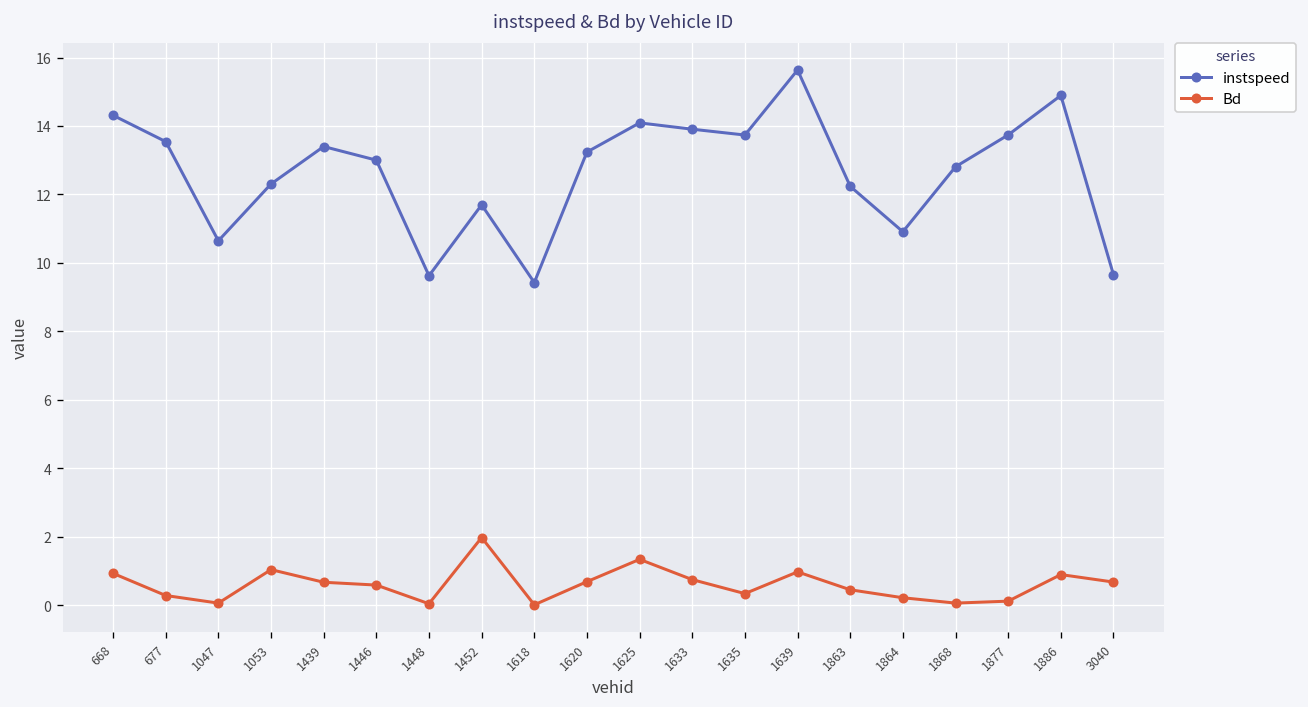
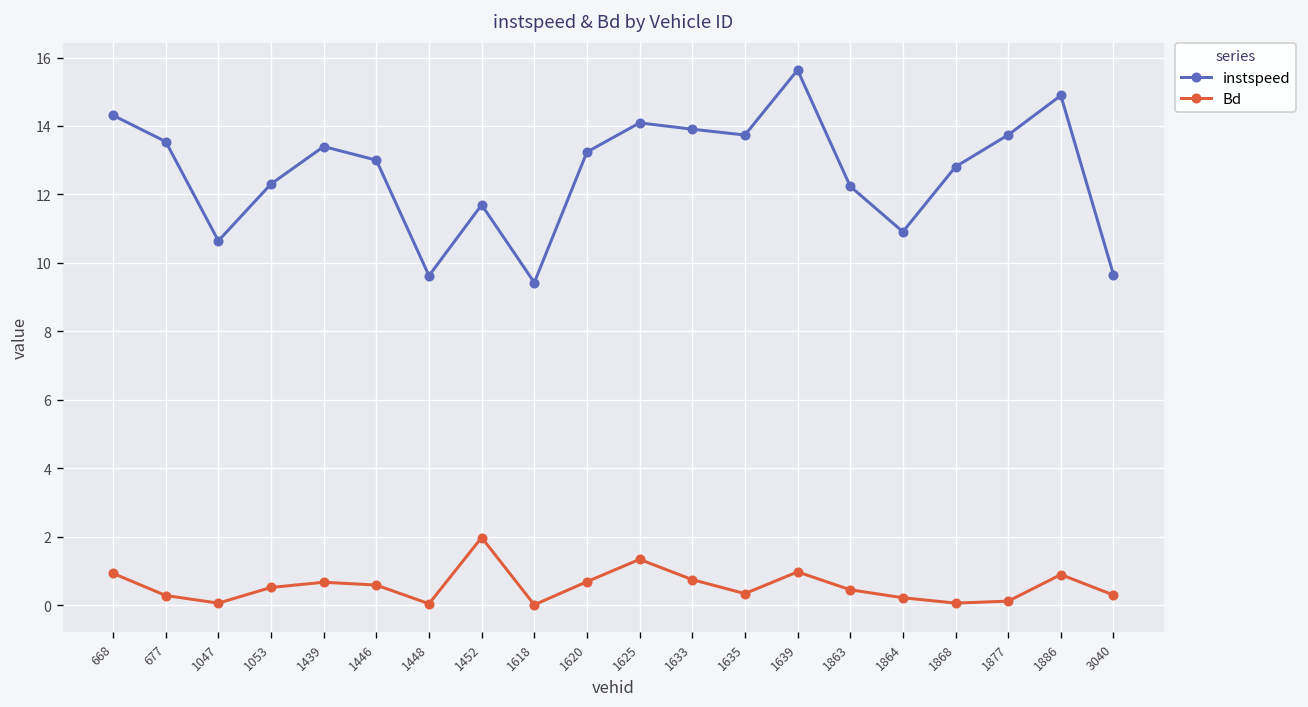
  {
    "instspeed": {
      "668": 14.3,
      "677": 13.5,
      "1047": 10.6,
      "1053": 12.3,
      "1439": 13.4,
      "1446": 13.0,
      "1448": 9.6,
      "1452": 11.7,
      "1618": 9.4,
      "1620": 13.2,
      "1625": 14.1,
      "1633": 13.9,
      "1635": 13.7,
      "1639": 15.6,
      "1863": 12.2,
      "1864": 10.9,
      "1868": 12.8,
      "1877": 13.7,
      "1886": 14.9,
      "3040": 9.7
    },
    "Bd": {
      "668": 0.9,
      "677": 0.3,
      "1047": 0.1,
-     "1053": 1.0,
+     "1053": 0.5,
      "1439": 0.7,
      "1446": 0.6,
      "1448": 0.0,
      "1452": 2.0,
      "1618": 0.0,
      "1620": 0.7,
      "1625": 1.3,
      "1633": 0.7,
      "1635": 0.3,
      "1639": 1.0,
      "1863": 0.4,
      "1864": 0.2,
      "1868": 0.1,
      "1877": 0.1,
      "1886": 0.9,
-     "3040": 0.7
+     "3040": 0.3
    }
  }
